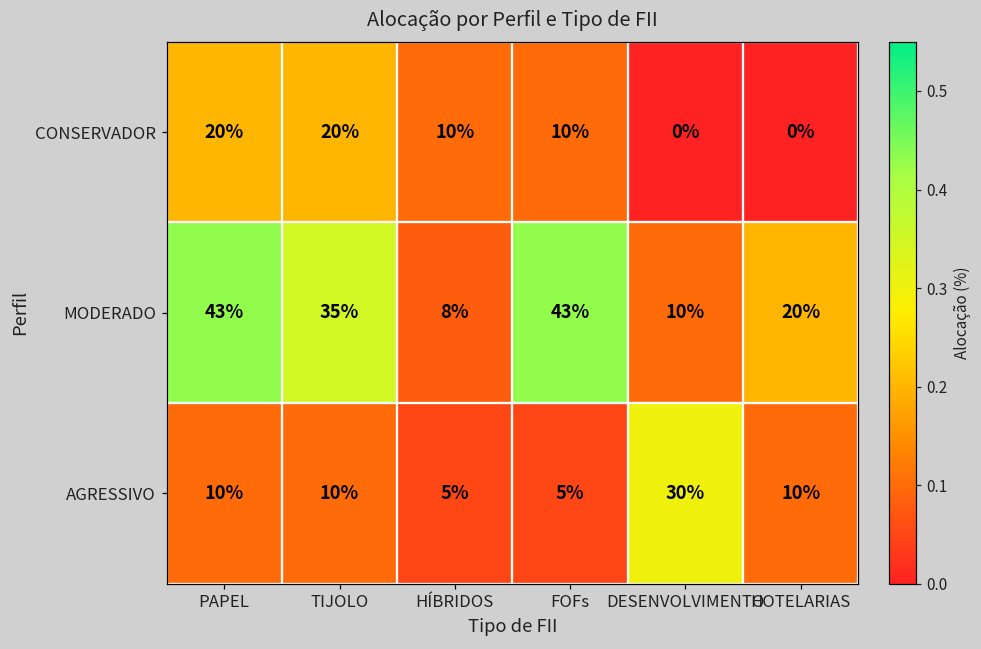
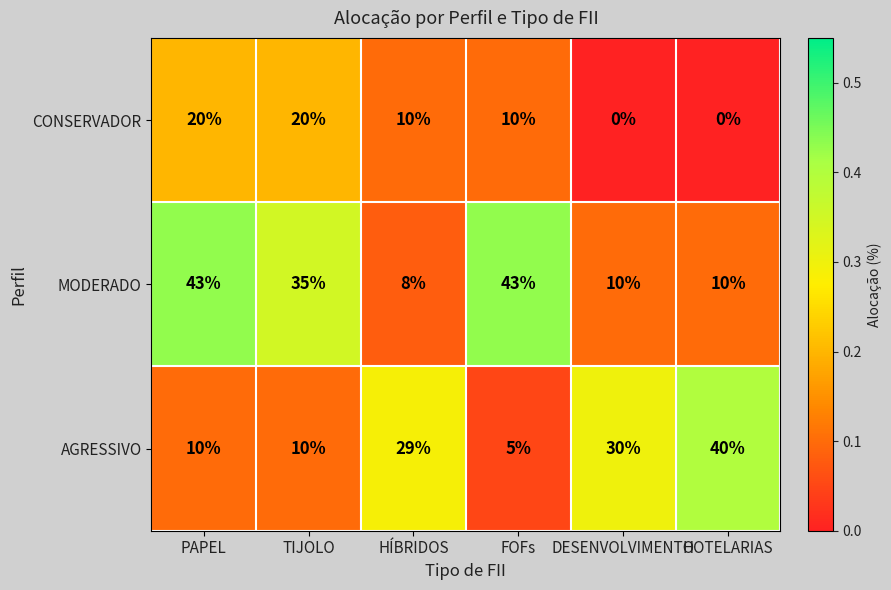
  {
    "CONSERVADOR": {
      "PAPEL": "20%",
      "TIJOLO": "20%",
      "HÍBRIDOS": "10%",
      "FOFs": "10%",
      "DESENVOLVIMENTO": "0%",
      "HOTELARIAS": "0%"
    },
    "MODERADO": {
      "PAPEL": "43%",
      "TIJOLO": "35%",
      "HÍBRIDOS": "8%",
      "FOFs": "43%",
      "DESENVOLVIMENTO": "10%",
-     "HOTELARIAS": "20%"
+     "HOTELARIAS": "10%"
    },
    "AGRESSIVO": {
      "PAPEL": "10%",
      "TIJOLO": "10%",
-     "HÍBRIDOS": "5%",
+     "HÍBRIDOS": "29%",
      "FOFs": "5%",
      "DESENVOLVIMENTO": "30%",
-     "HOTELARIAS": "10%"
+     "HOTELARIAS": "40%"
    }
  }
